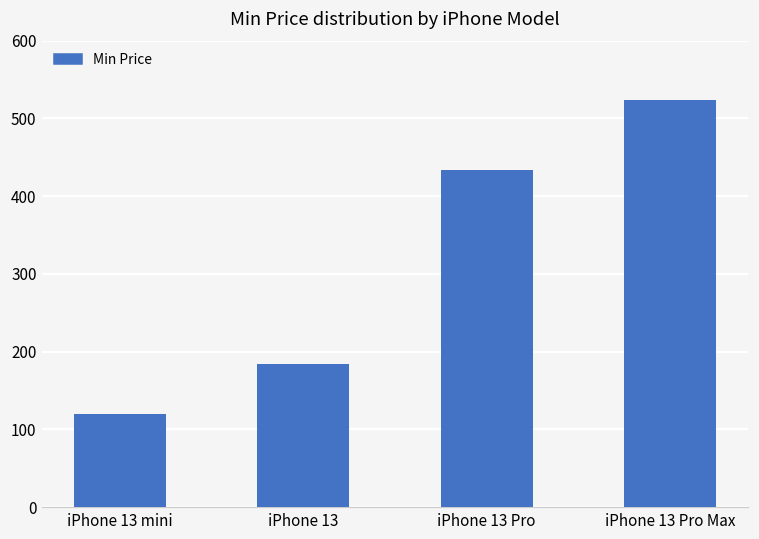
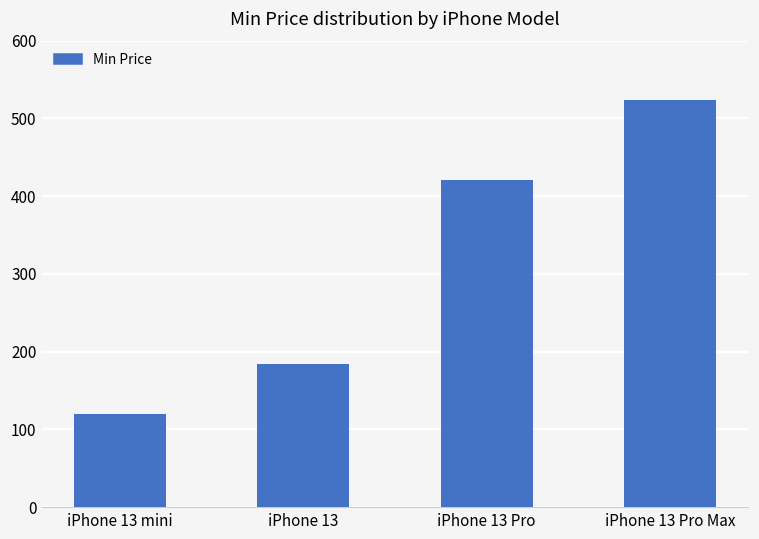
  {
    "iPhone 13 mini": 120,
    "iPhone 13": 180,
-   "iPhone 13 Pro": 430,
+   "iPhone 13 Pro": 420,
    "iPhone 13 Pro Max": 520
  }
